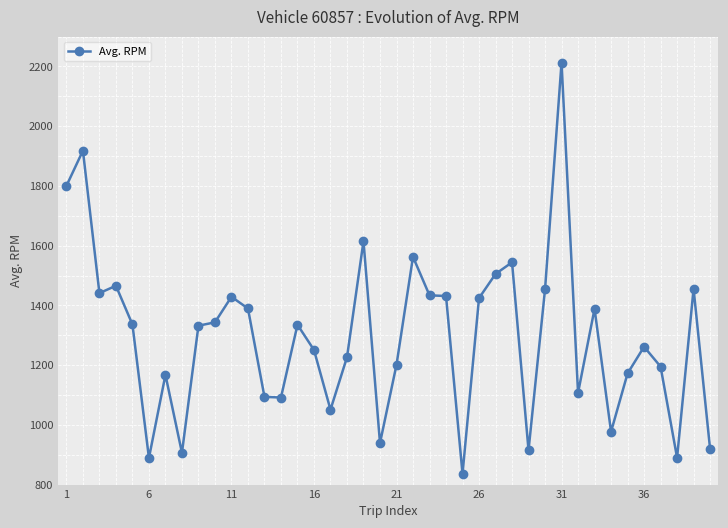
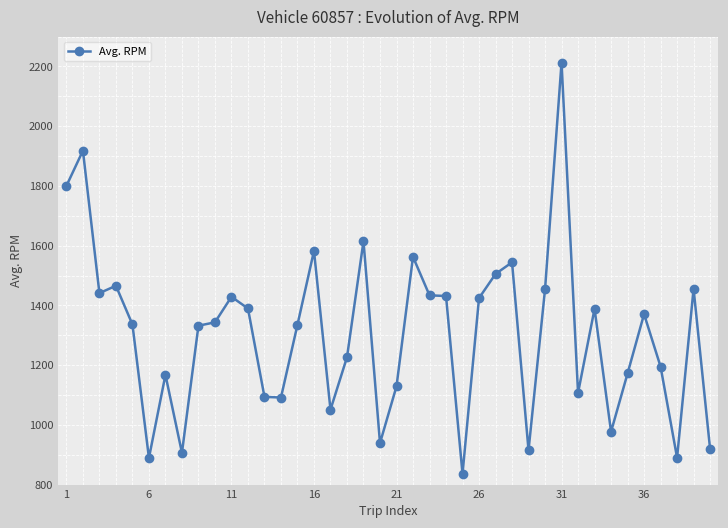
  {
    "1": 1800,
    "6": 890,
    "11": 1430,
-   "16": 1250,
-   "21": 1200,
+   "16": 1580,
+   "21": 1130,
    "26": 1420,
    "31": 2210,
-   "36": 1260
+   "36": 1370
  }
